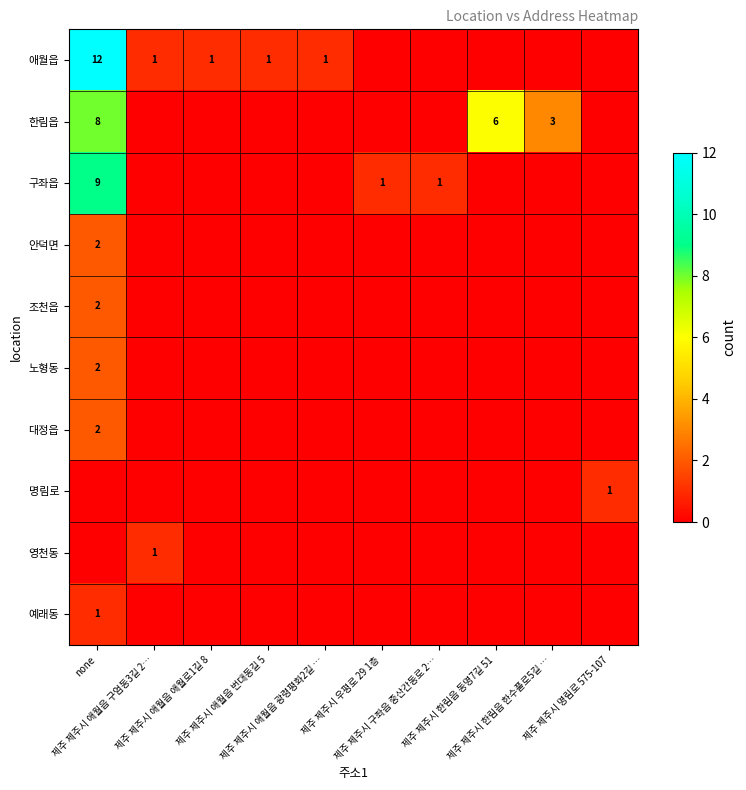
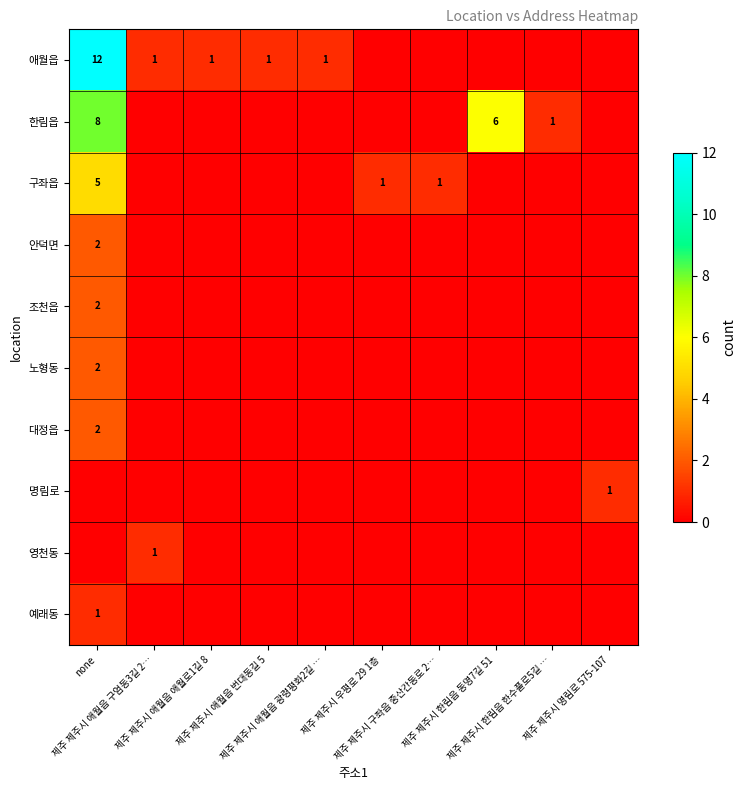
  {
    "애월읍": {
      "none": 12,
      "제주 제주시 애월읍 구엄동3길 2…": 1,
      "제주 제주시 애월읍 애월로1길 8": 1,
      "제주 제주시 애월읍 번대동길 5": 1,
      "제주 제주시 애월읍 광령평화2길 …": 1
    },
    "한림읍": {
      "none": 8,
      "제주 제주시 한림읍 동명7길 51": 6,
-     "제주 제주시 한림읍 한수풀로5길 …": 3
+     "제주 제주시 한림읍 한수풀로5길 …": 1
    },
    "구좌읍": {
-     "none": 9,
+     "none": 5,
      "제주 제주시 우평로 29 1층": 1,
      "제주 제주시 구좌읍 중산간동로 2…": 1
    },
    "안덕면": {
      "none": 2
    },
    "조천읍": {
      "none": 2
    },
    "노형동": {
      "none": 2
    },
    "대정읍": {
      "none": 2
    },
    "명림로": {
      "제주 제주시 명림로 575-107": 1
    },
    "영천동": {
      "제주 제주시 애월읍 구엄동3길 2…": 1
    },
    "예래동": {
      "none": 1
    }
  }
